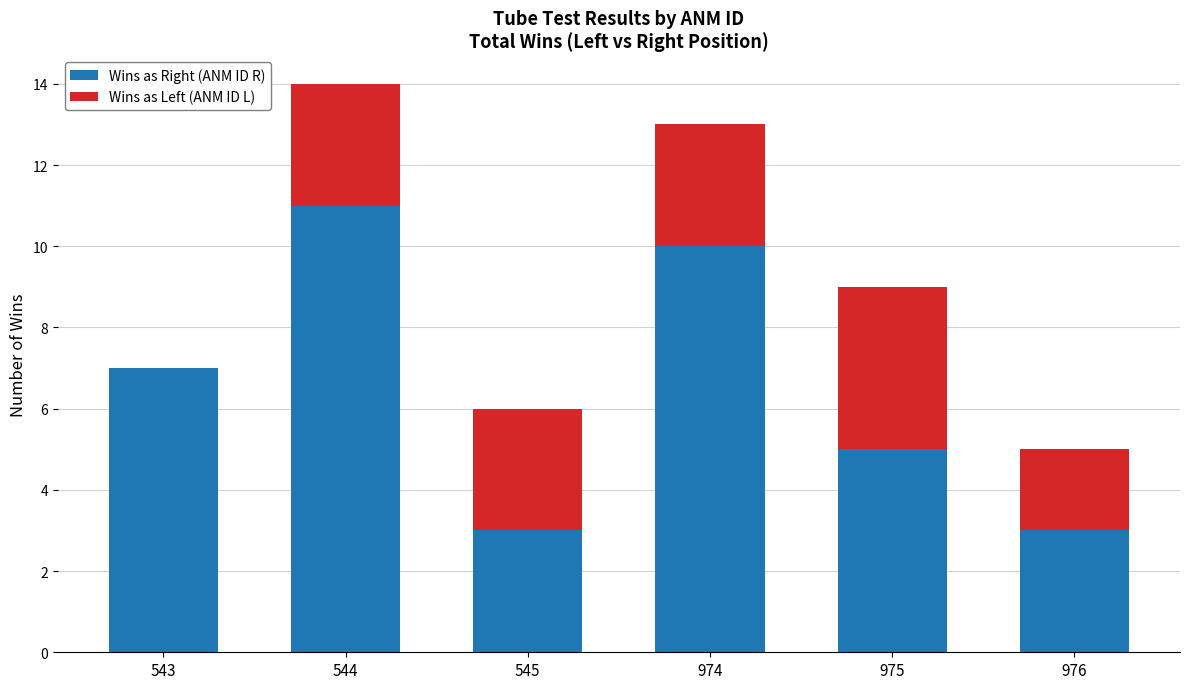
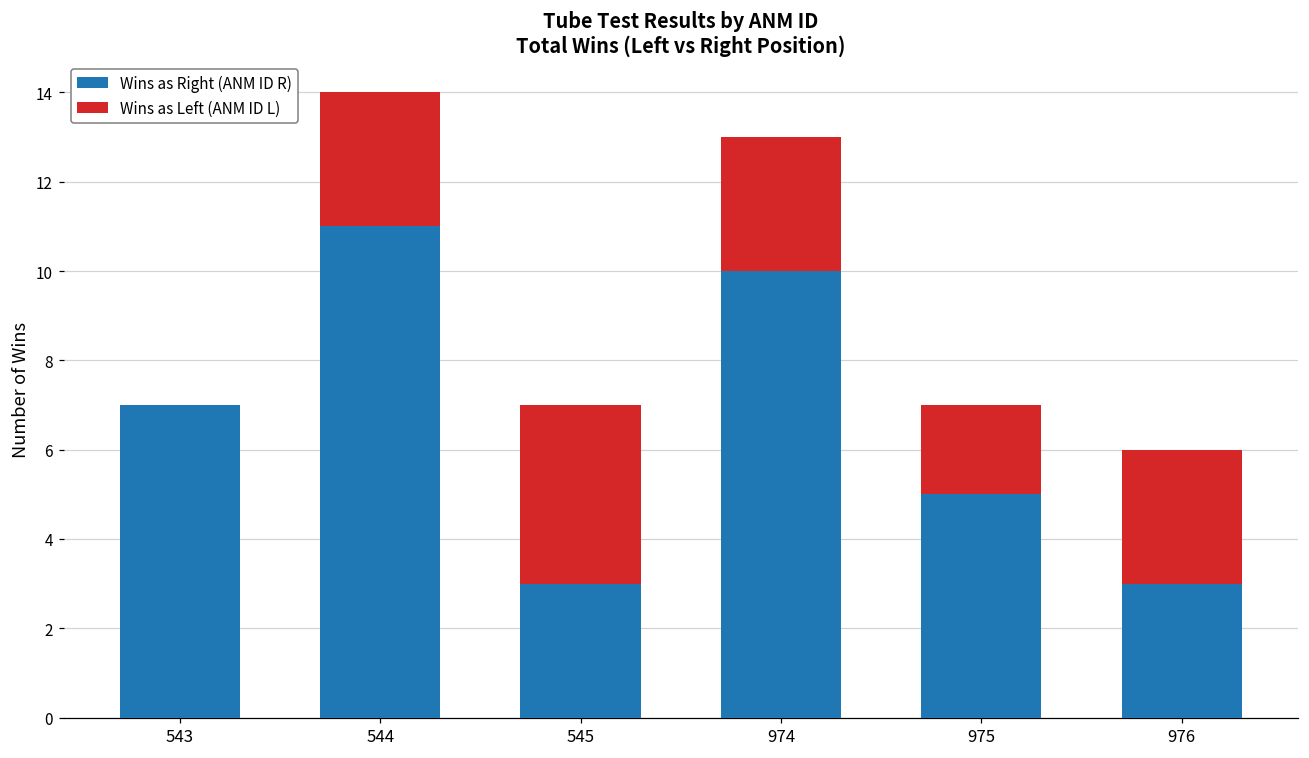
  {
    "Wins as Right (ANM ID R)": {
      "543": 7,
      "544": 11,
      "545": 3,
      "974": 10,
      "975": 5,
      "976": 3
    },
    "Wins as Left (ANM ID L)": {
      "543": 0,
      "544": 3,
-     "545": 3,
+     "545": 4,
      "974": 3,
-     "975": 4,
-     "976": 2
+     "975": 2,
+     "976": 3
    }
  }
